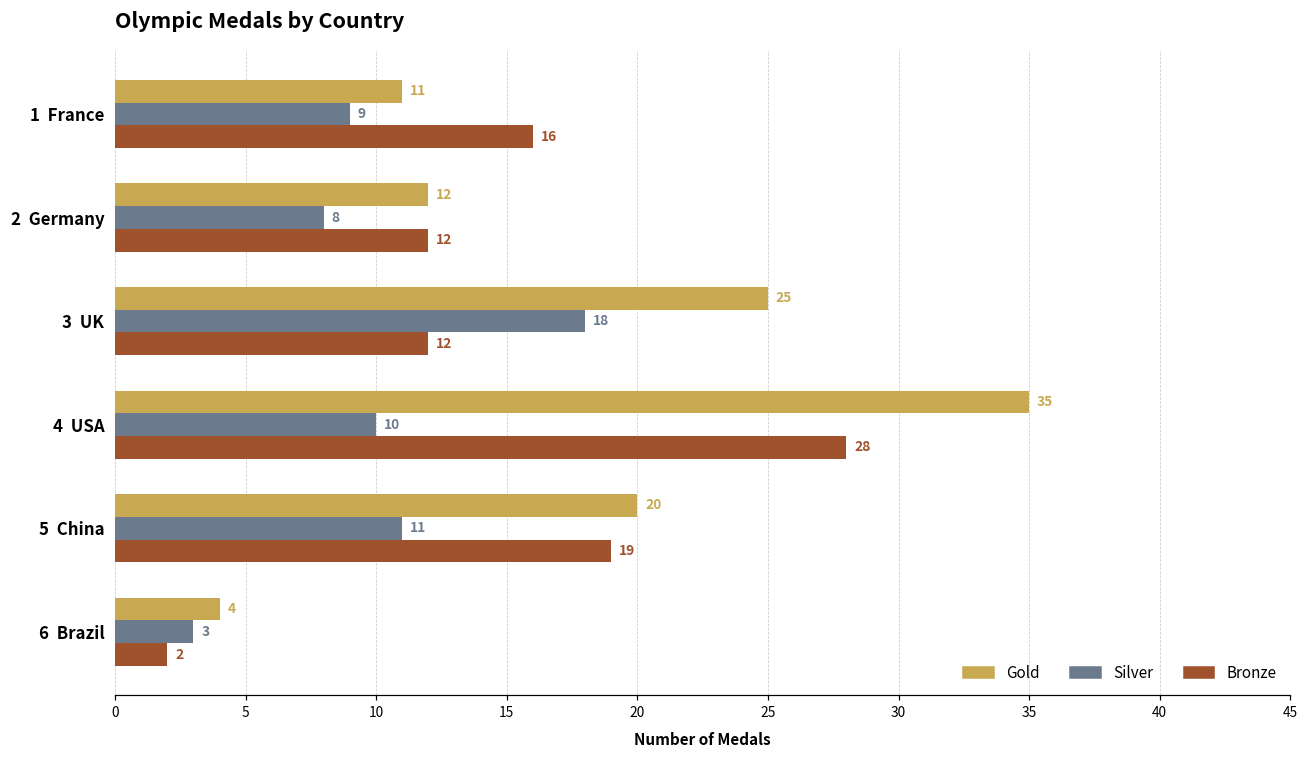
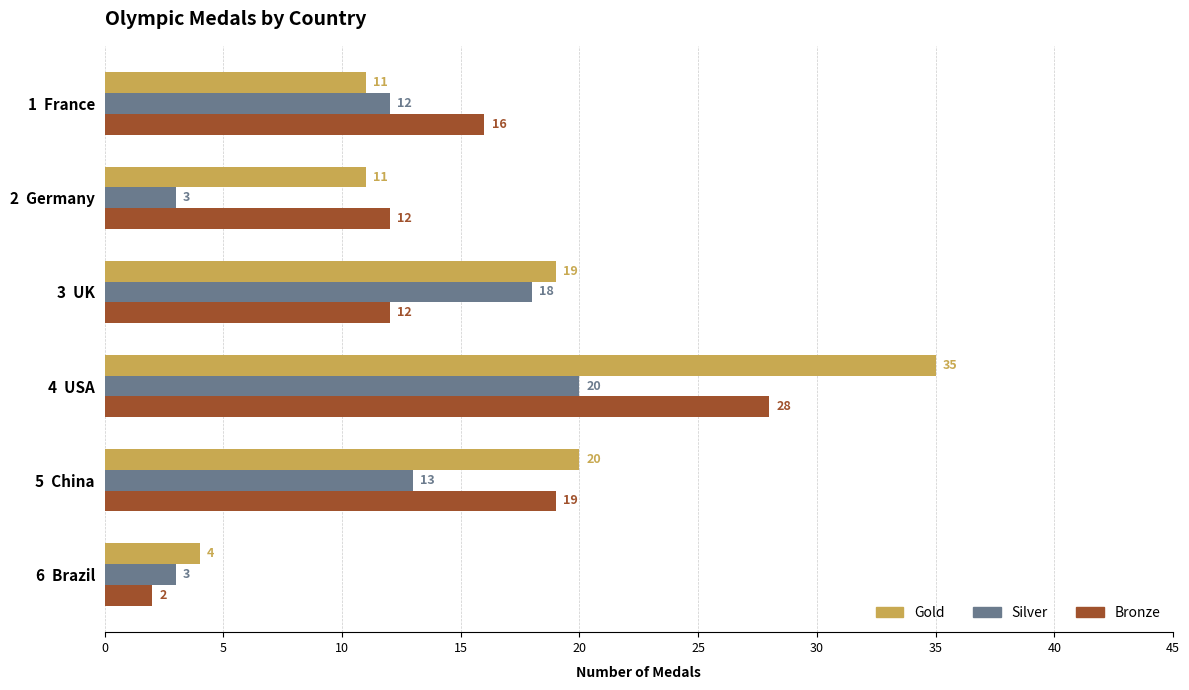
  {
    "Gold": {
      "1 France": 11,
-     "2 Germany": 12,
-     "3 UK": 25,
+     "2 Germany": 11,
+     "3 UK": 19,
      "4 USA": 35,
      "5 China": 20,
      "6 Brazil": 4
    },
    "Silver": {
-     "1 France": 9,
-     "2 Germany": 8,
+     "1 France": 12,
+     "2 Germany": 3,
      "3 UK": 18,
-     "4 USA": 10,
-     "5 China": 11,
+     "4 USA": 20,
+     "5 China": 13,
      "6 Brazil": 3
    },
    "Bronze": {
      "1 France": 16,
      "2 Germany": 12,
      "3 UK": 12,
      "4 USA": 28,
      "5 China": 19,
      "6 Brazil": 2
    }
  }
